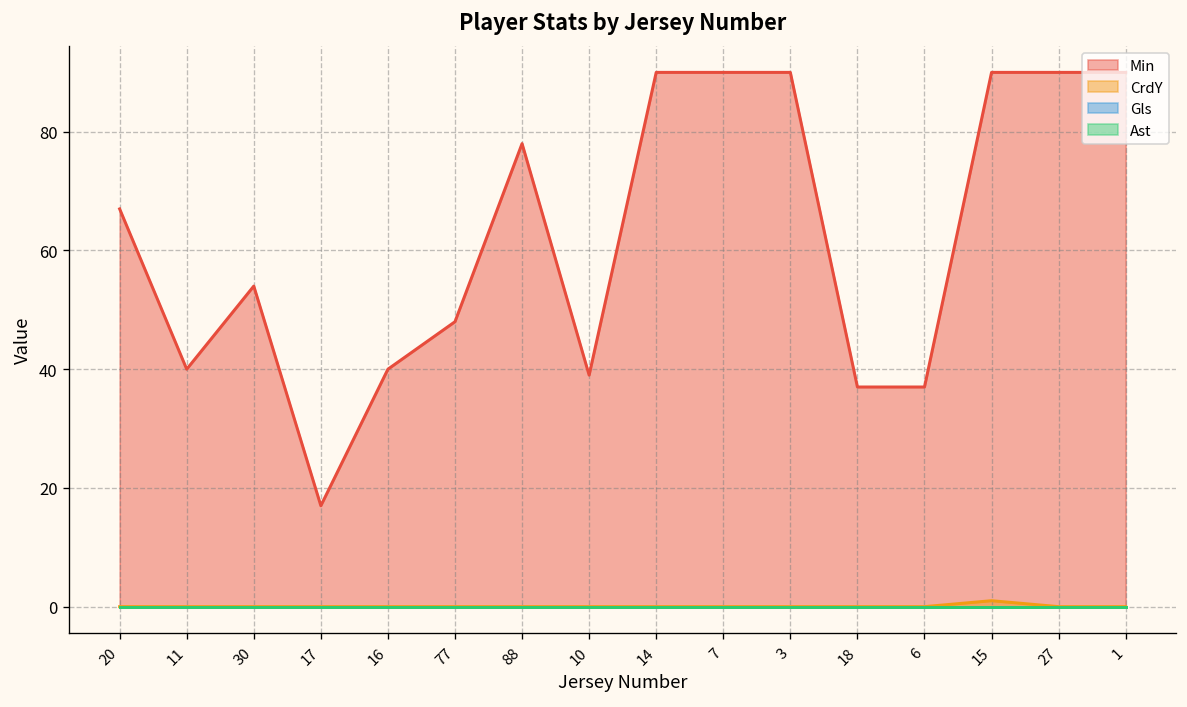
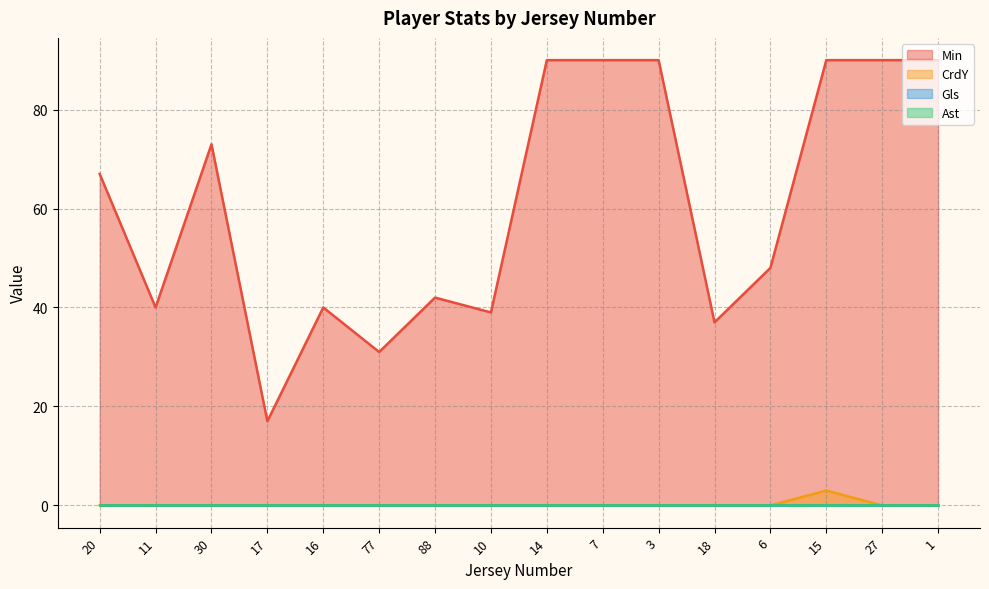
  {
    "Min": {
      "20": 67,
      "11": 40,
-     "30": 54,
+     "30": 73,
      "17": 17,
      "16": 40,
-     "77": 48,
-     "88": 78,
+     "77": 31,
+     "88": 42,
      "10": 39,
      "14": 90,
      "7": 90,
      "3": 90,
      "18": 37,
-     "6": 37,
+     "6": 48,
      "15": 90,
      "27": 90
    },
    "CrdY": {
-     "15": 1
+     "15": 3
    },
    "Ast": {
      "15": 0
    }
  }
